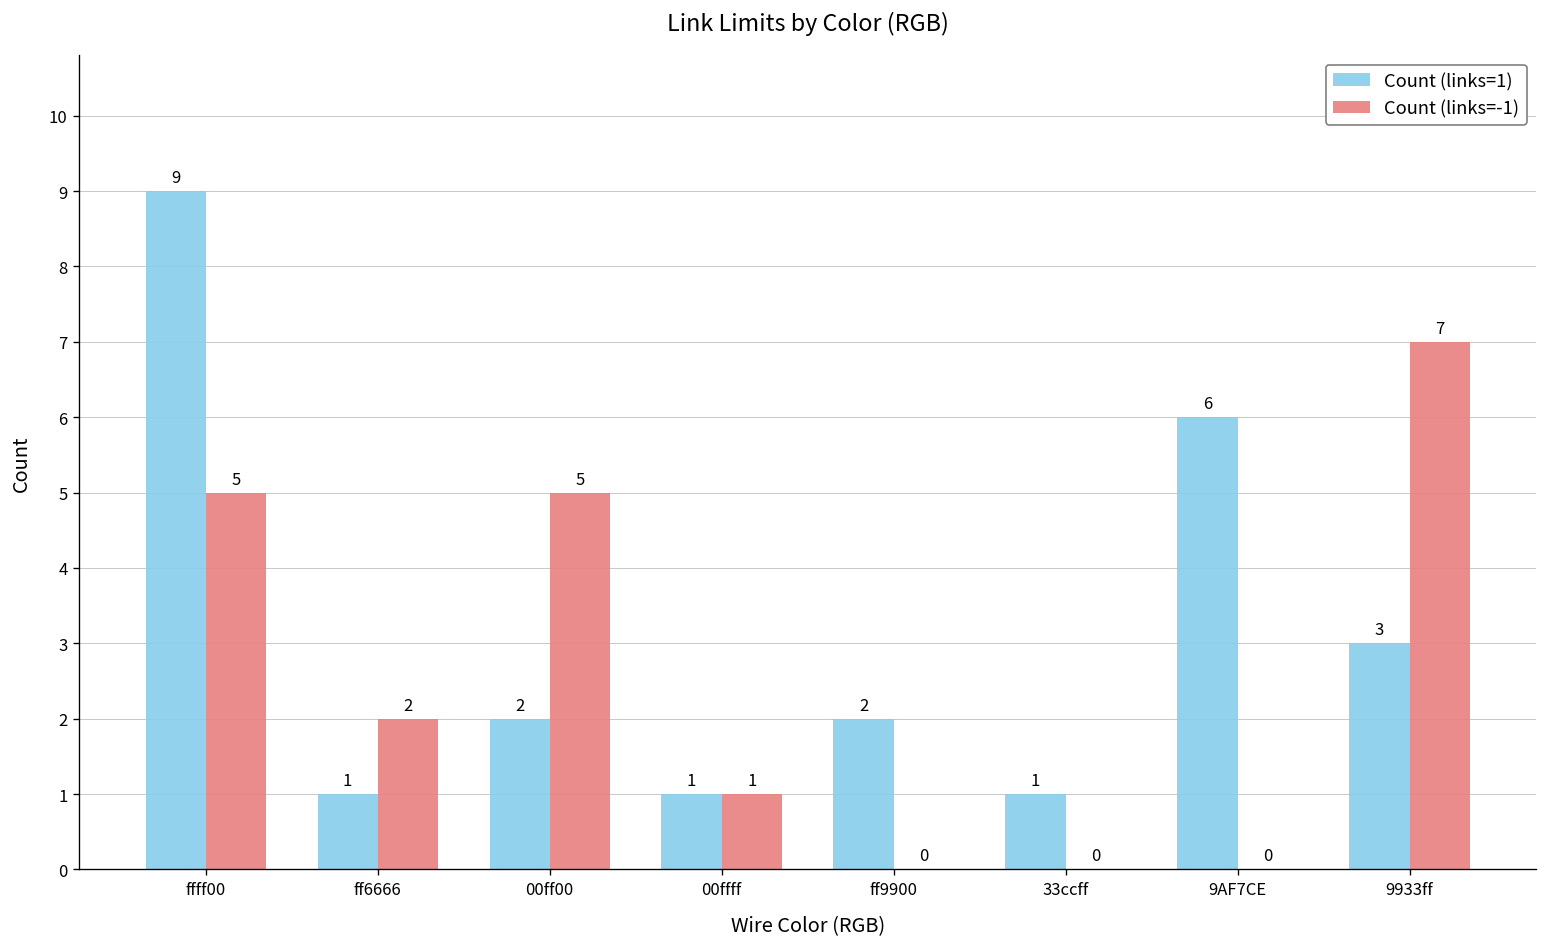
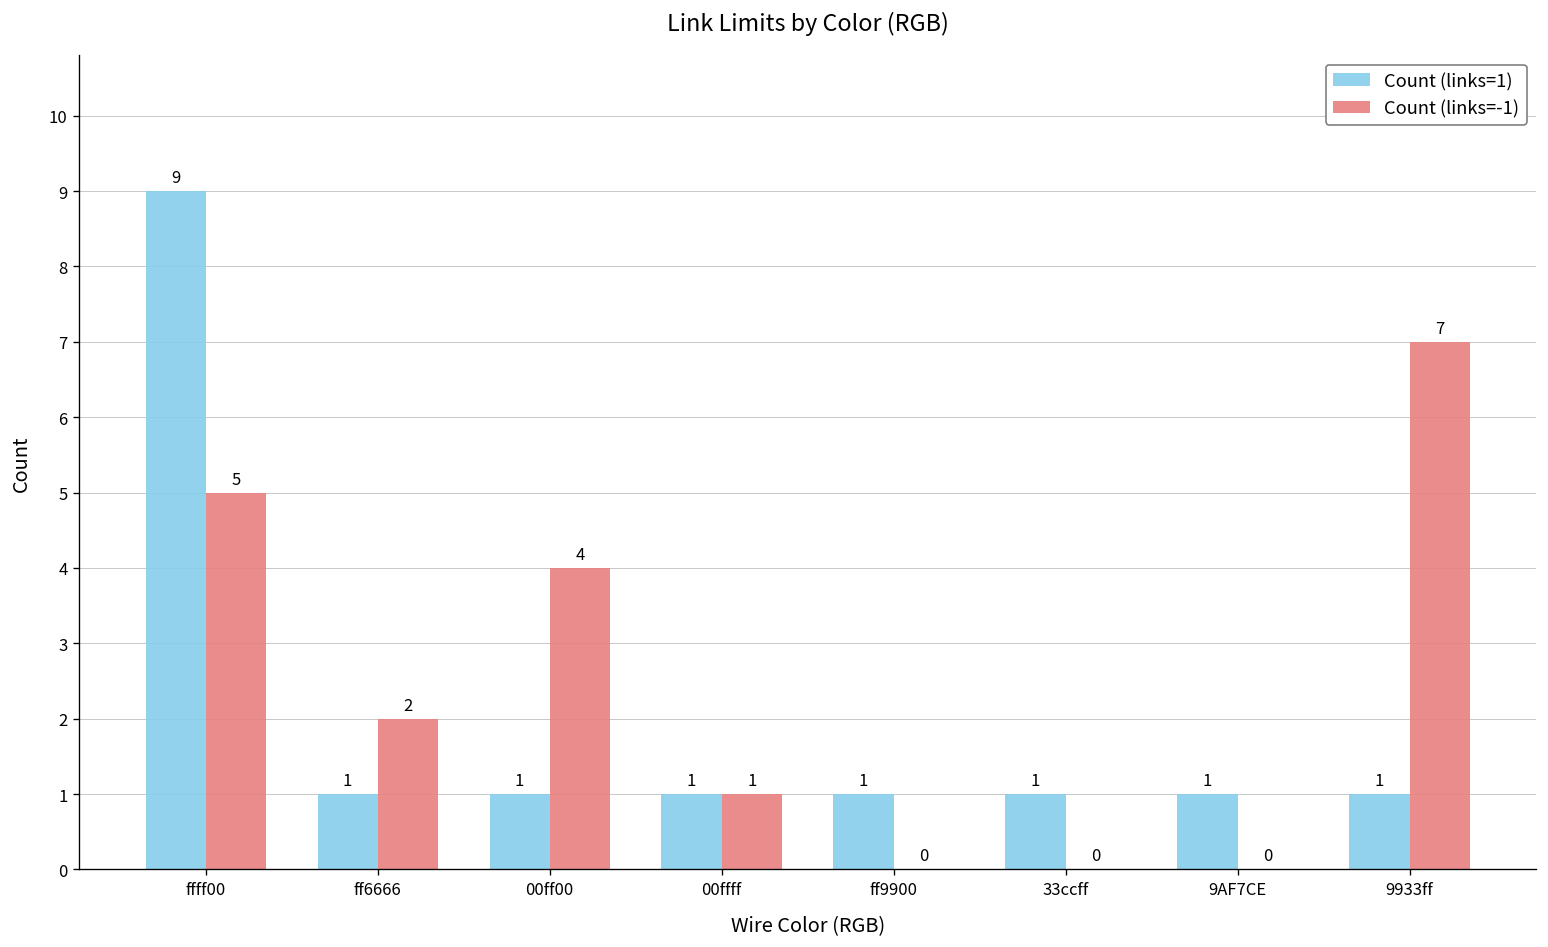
  {
    "Count (links=1)": {
      "ffff00": 9,
      "ff6666": 1,
-     "00ff00": 2,
+     "00ff00": 1,
      "00ffff": 1,
-     "ff9900": 2,
+     "ff9900": 1,
      "33ccff": 1,
-     "9AF7CE": 6,
-     "9933ff": 3
+     "9AF7CE": 1,
+     "9933ff": 1
    },
    "Count (links=-1)": {
      "ffff00": 5,
      "ff6666": 2,
-     "00ff00": 5,
+     "00ff00": 4,
      "00ffff": 1,
      "ff9900": 0,
      "33ccff": 0,
      "9AF7CE": 0,
      "9933ff": 7
    }
  }
